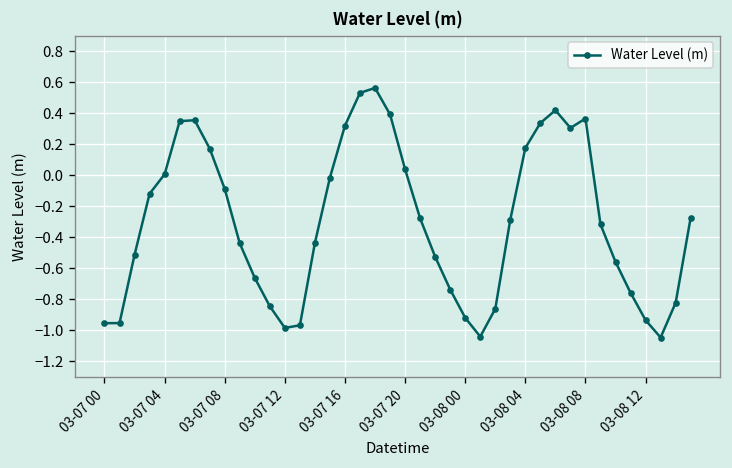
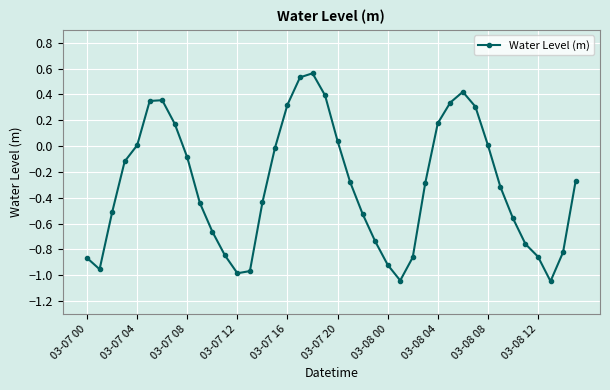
  {
-   "03-07 00": -0.95,
+   "03-07 00": -0.87,
    "03-07 04": 0.01,
    "03-07 08": -0.09,
    "03-07 12": -0.98,
    "03-07 16": 0.32,
    "03-07 20": 0.04,
    "03-08 00": -0.92,
    "03-08 04": 0.18,
-   "03-08 08": 0.37,
-   "03-08 12": -0.93
+   "03-08 08": 0.01,
+   "03-08 12": -0.86
  }
